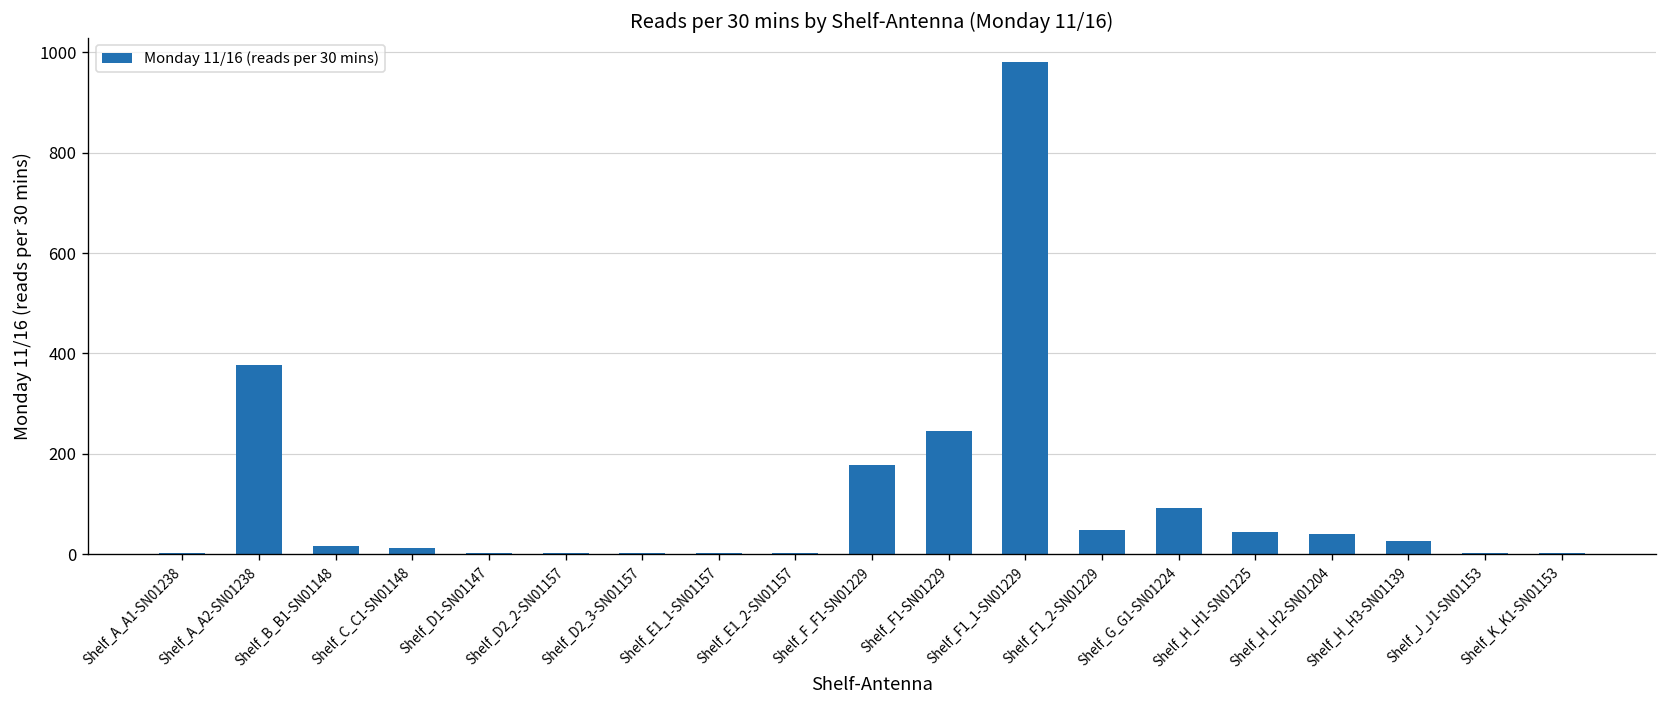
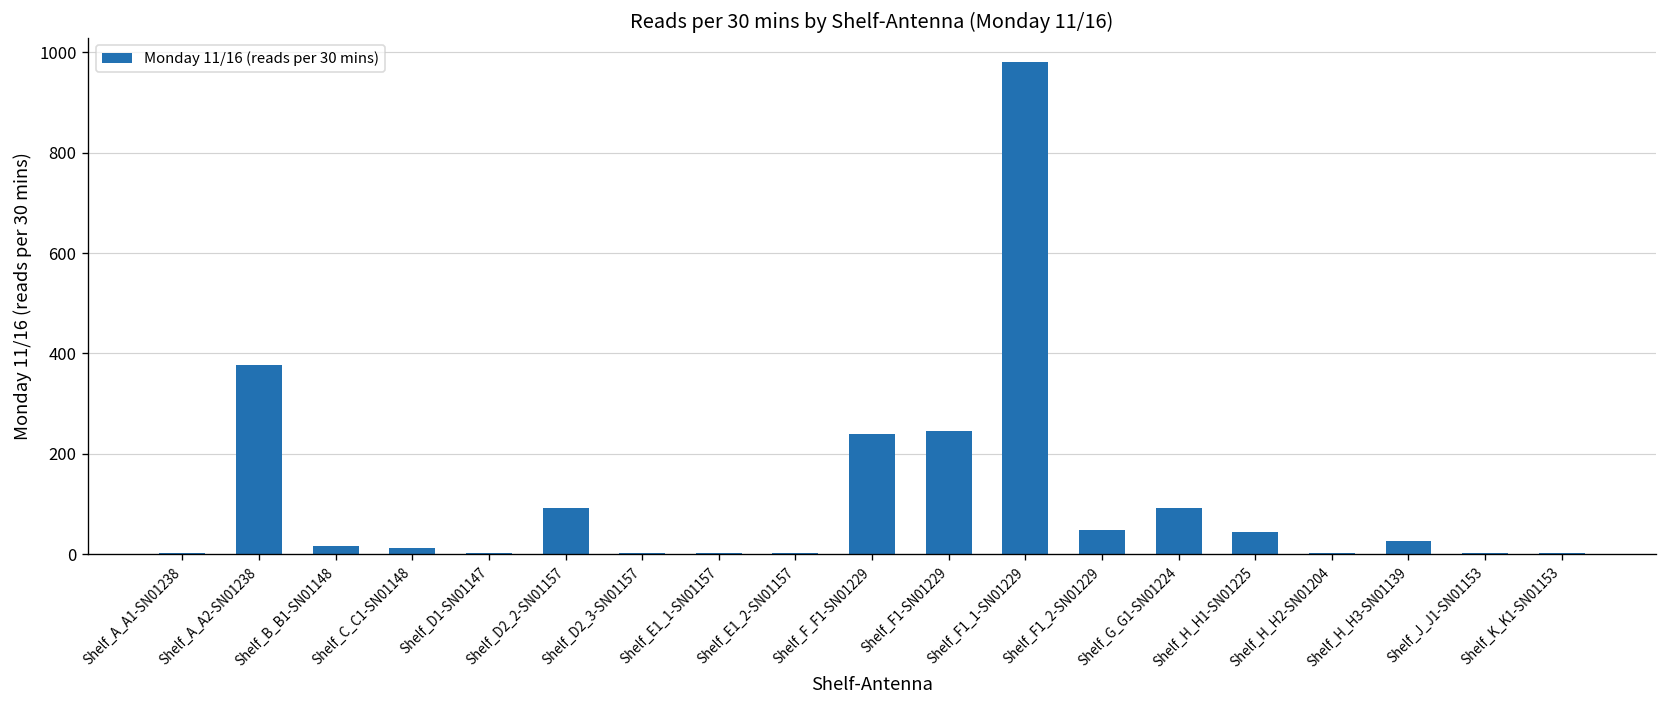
  {
    "Shelf_A_A2-SN01238": 380,
    "Shelf_B_B1-SN01148": 20,
    "Shelf_C_C1-SN01148": 10,
-   "Shelf_D2_2-SN01157": 0,
-   "Shelf_F_F1-SN01229": 180,
+   "Shelf_D2_2-SN01157": 90,
+   "Shelf_F_F1-SN01229": 240,
    "Shelf_F1-SN01229": 250,
    "Shelf_F1_1-SN01229": 980,
    "Shelf_F1_2-SN01229": 50,
    "Shelf_G_G1-SN01224": 90,
    "Shelf_H_H1-SN01225": 40,
-   "Shelf_H_H2-SN01204": 40,
+   "Shelf_H_H2-SN01204": 0,
    "Shelf_H_H3-SN01139": 30
  }
